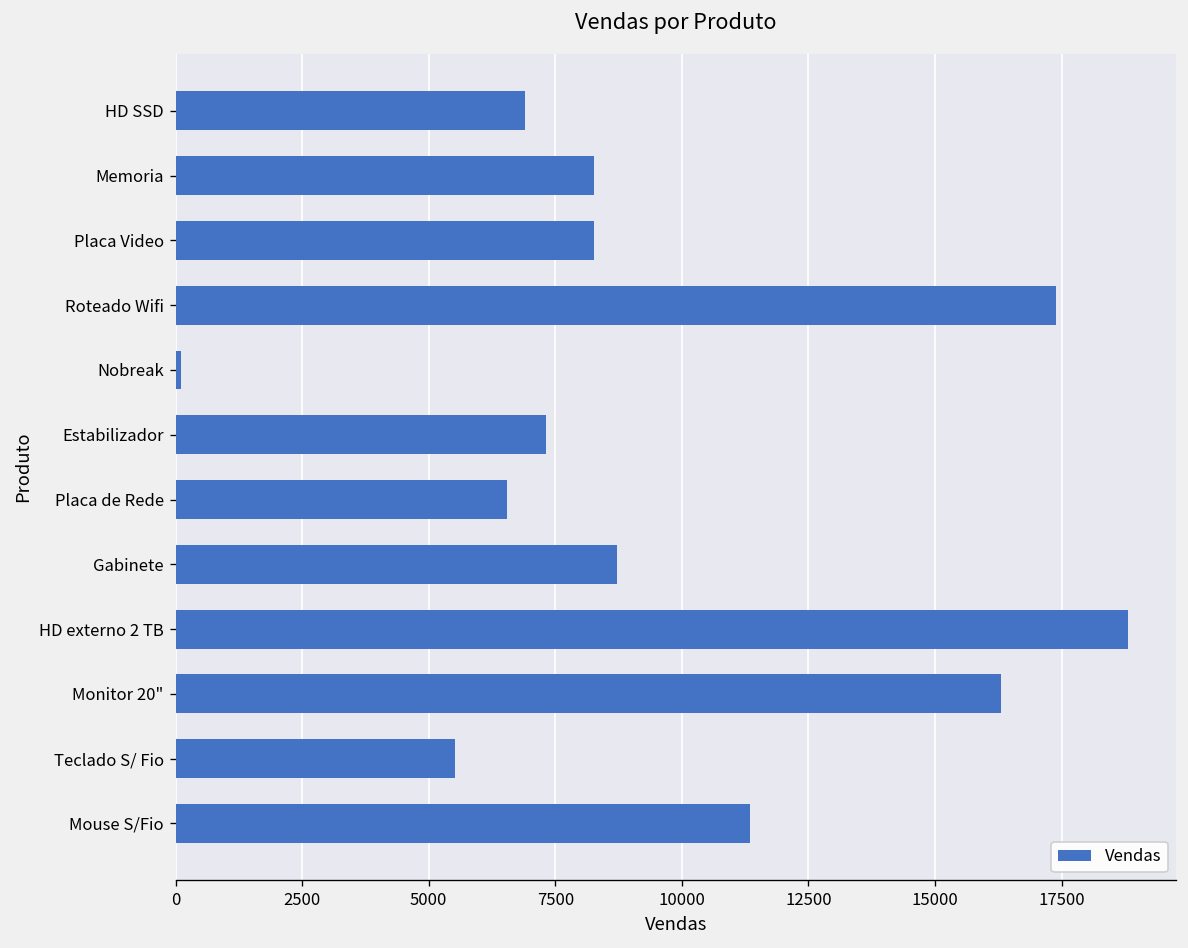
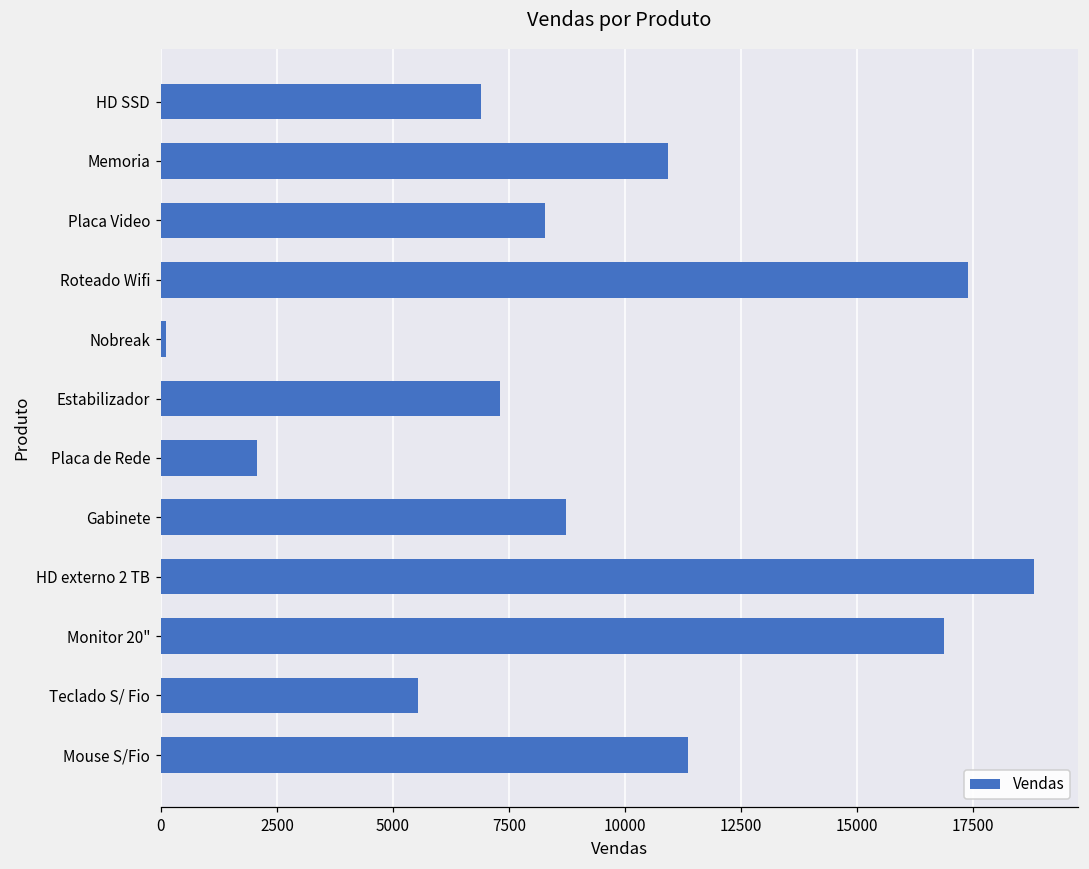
  {
    "HD SSD": 6900,
-   "Memoria": 8300,
+   "Memoria": 10900,
    "Placa Video": 8300,
    "Roteado Wifi": 17400,
    "Nobreak": 100,
    "Estabilizador": 7300,
-   "Placa de Rede": 6500,
+   "Placa de Rede": 2100,
    "Gabinete": 8700,
    "HD externo 2 TB": 18800,
-   "Monitor 20\"": 16300,
+   "Monitor 20\"": 16900,
    "Teclado S/ Fio": 5500,
    "Mouse S/Fio": 11400
  }
